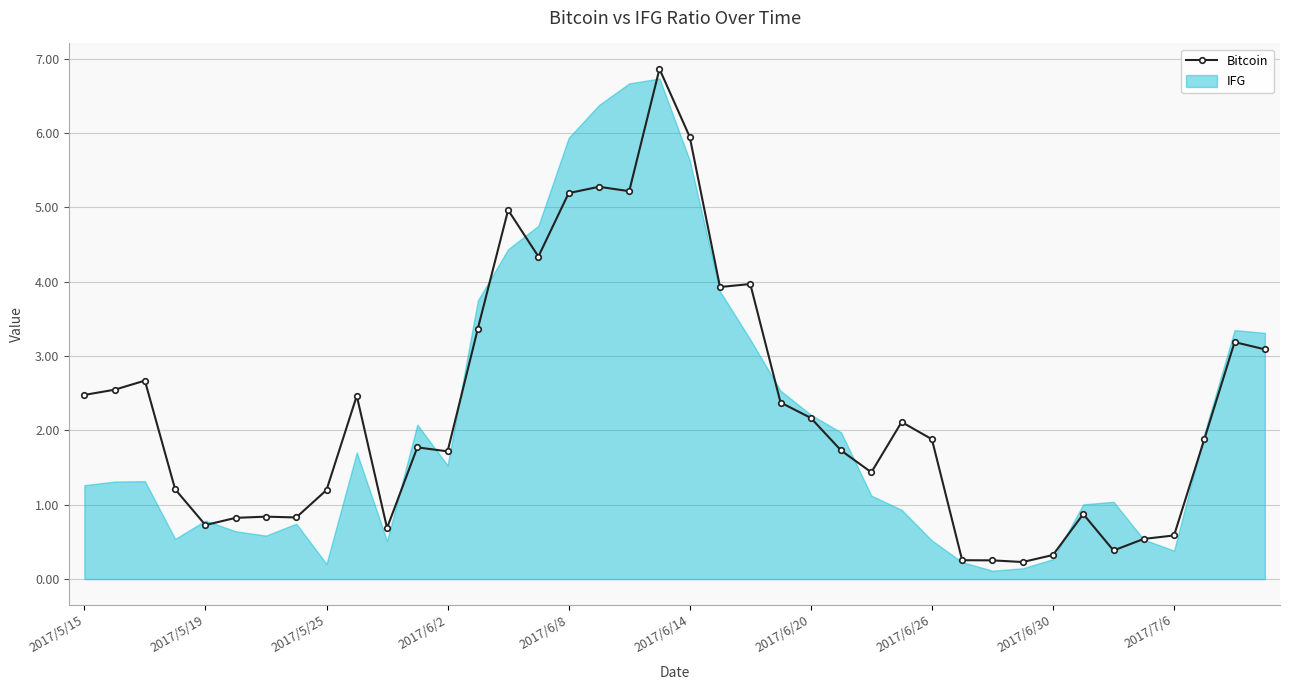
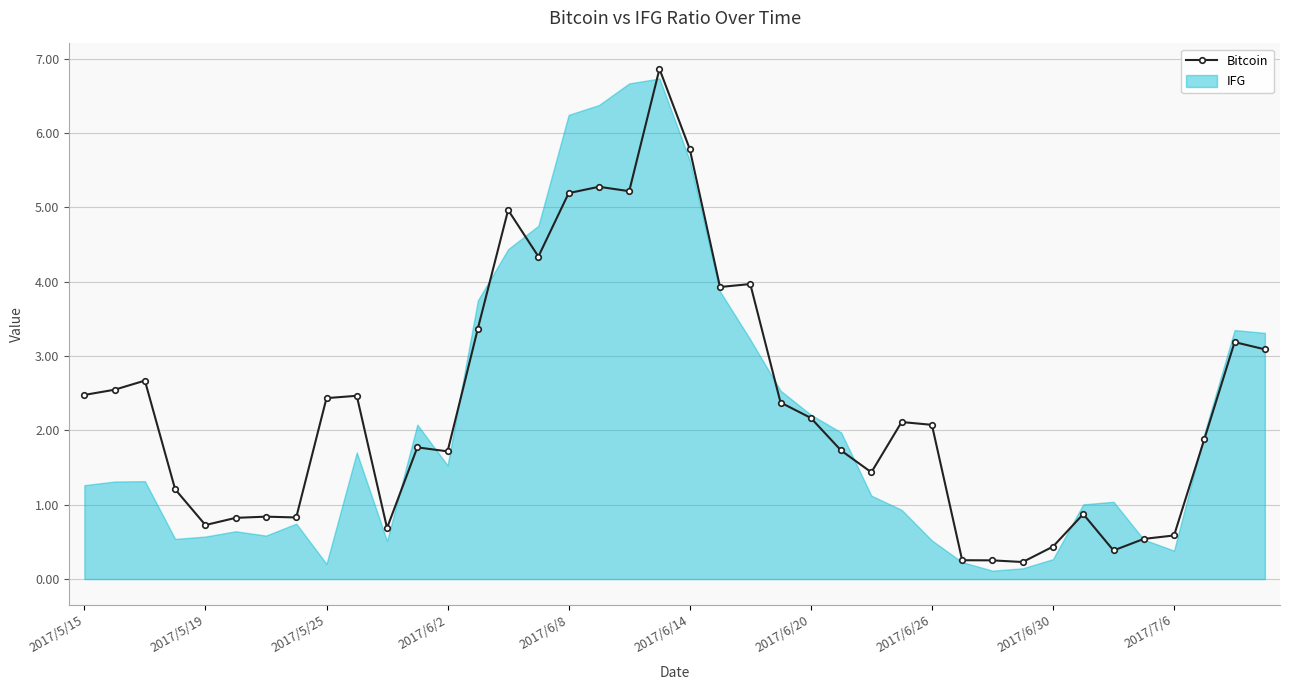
  {
    "Bitcoin": {
      "2017/5/15": 2.5,
      "2017/5/19": 0.7,
-     "2017/5/25": 1.2,
+     "2017/5/25": 2.4,
      "2017/6/2": 1.7,
      "2017/6/8": 5.2,
-     "2017/6/14": 5.9,
+     "2017/6/14": 5.8,
      "2017/6/20": 2.2,
-     "2017/6/26": 1.9,
-     "2017/6/30": 0.3,
+     "2017/6/26": 2.1,
+     "2017/6/30": 0.4,
      "2017/7/6": 0.6
    },
    "IFG": {
      "2017/5/15": 1.3,
-     "2017/5/19": 0.8,
+     "2017/5/19": 0.6,
      "2017/5/25": 0.2,
      "2017/6/2": 1.5,
-     "2017/6/8": 5.9,
+     "2017/6/8": 6.2,
      "2017/6/14": 5.6,
      "2017/6/20": 2.2,
      "2017/6/26": 0.5,
      "2017/6/30": 0.3,
      "2017/7/6": 0.4
    }
  }
